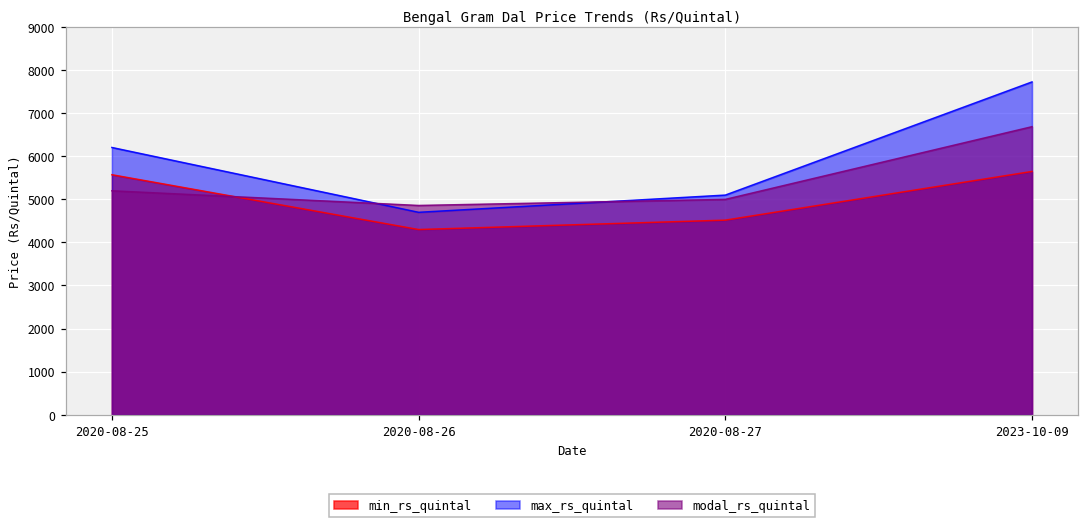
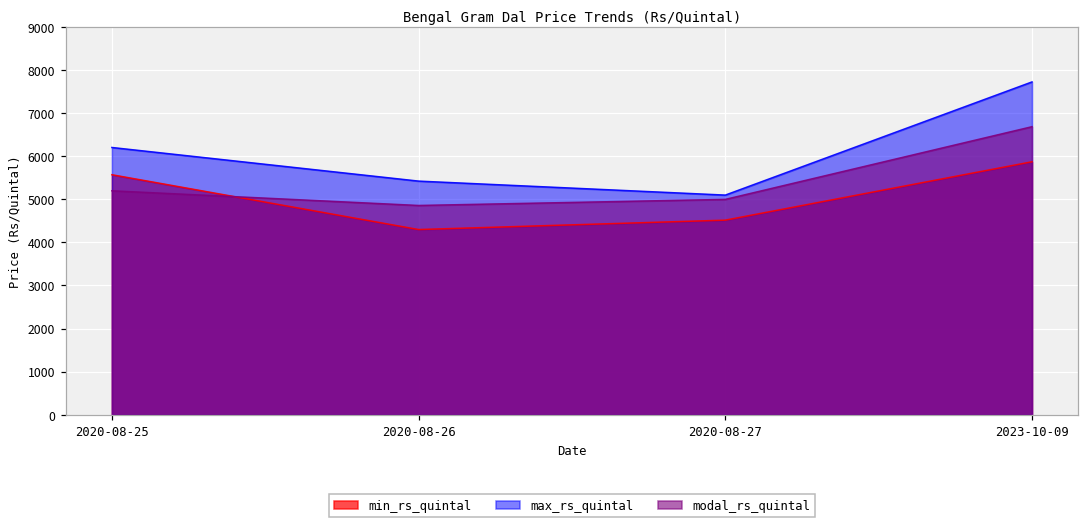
  {
    "min_rs_quintal": {
      "2020-08-25": 5600,
      "2020-08-26": 4300,
      "2020-08-27": 4500,
-     "2023-10-09": 5600
+     "2023-10-09": 5900
    },
    "max_rs_quintal": {
      "2020-08-25": 6200,
-     "2020-08-26": 4700,
+     "2020-08-26": 5400,
      "2020-08-27": 5100,
      "2023-10-09": 7700
    },
    "modal_rs_quintal": {
      "2020-08-25": 5200,
      "2020-08-26": 4900,
      "2020-08-27": 5000,
      "2023-10-09": 6700
    }
  }
